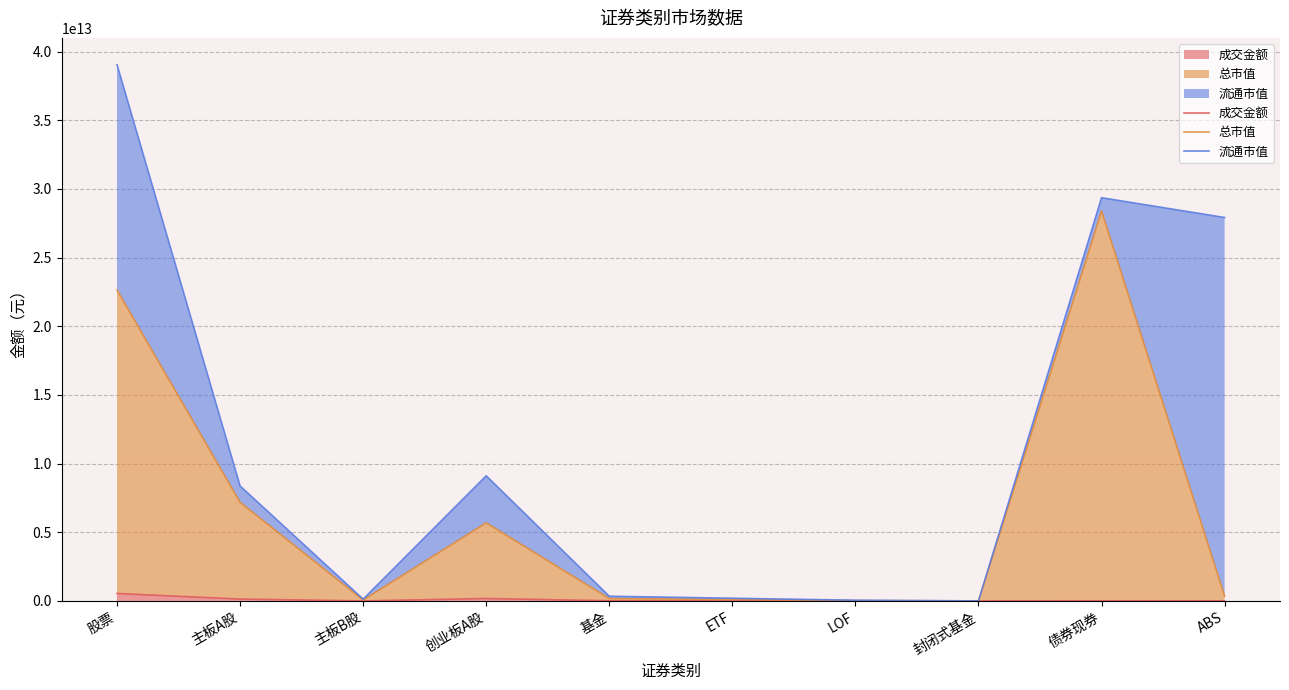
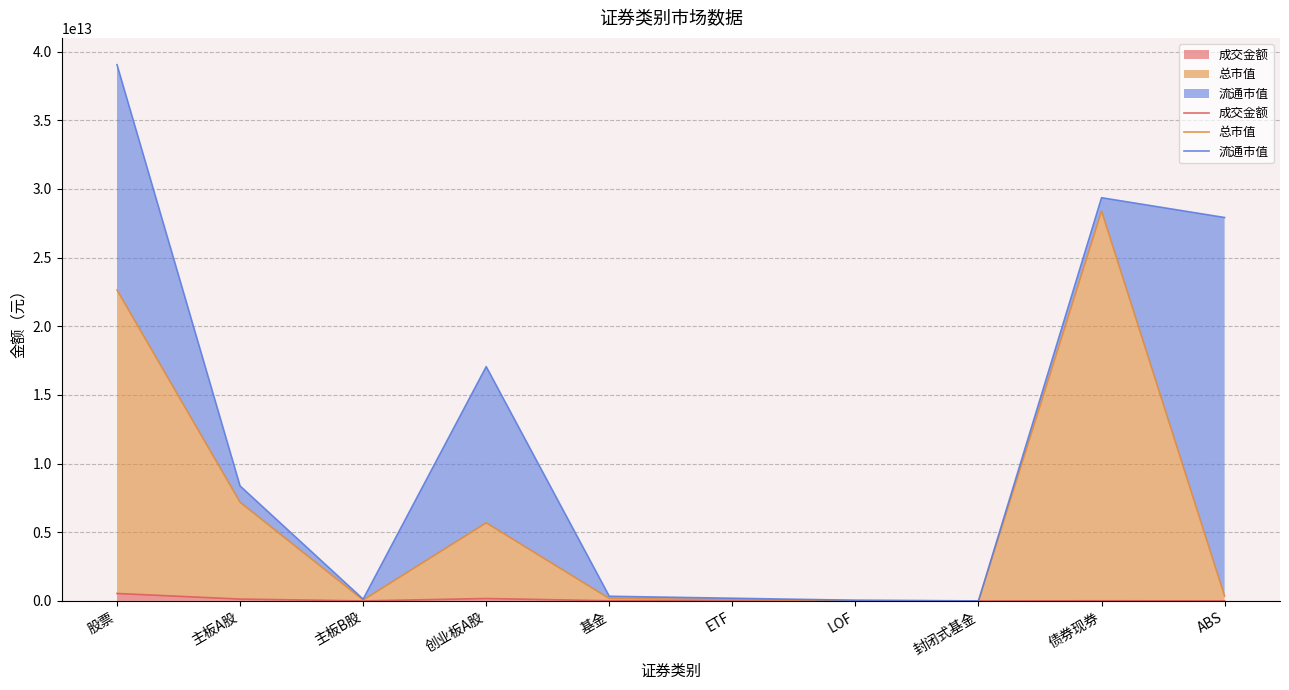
  {
    "流通市值": {
      "股票": 16400000000000,
      "主板A股": 1200000000000,
-     "创业板A股": 3400000000000,
+     "创业板A股": 11400000000000,
      "债券现券": 1000000000000,
      "ABS": 27600000000000
    }
  }
